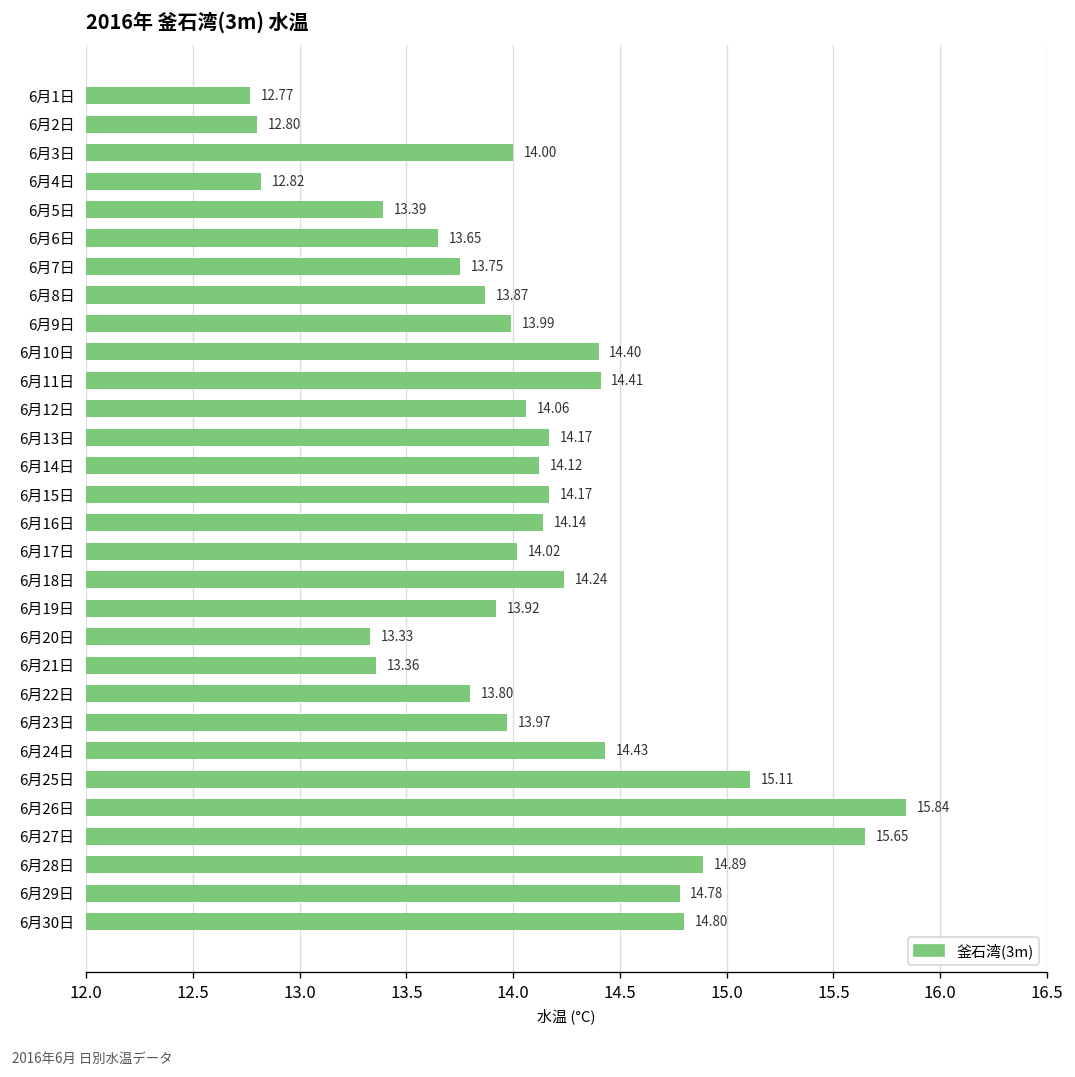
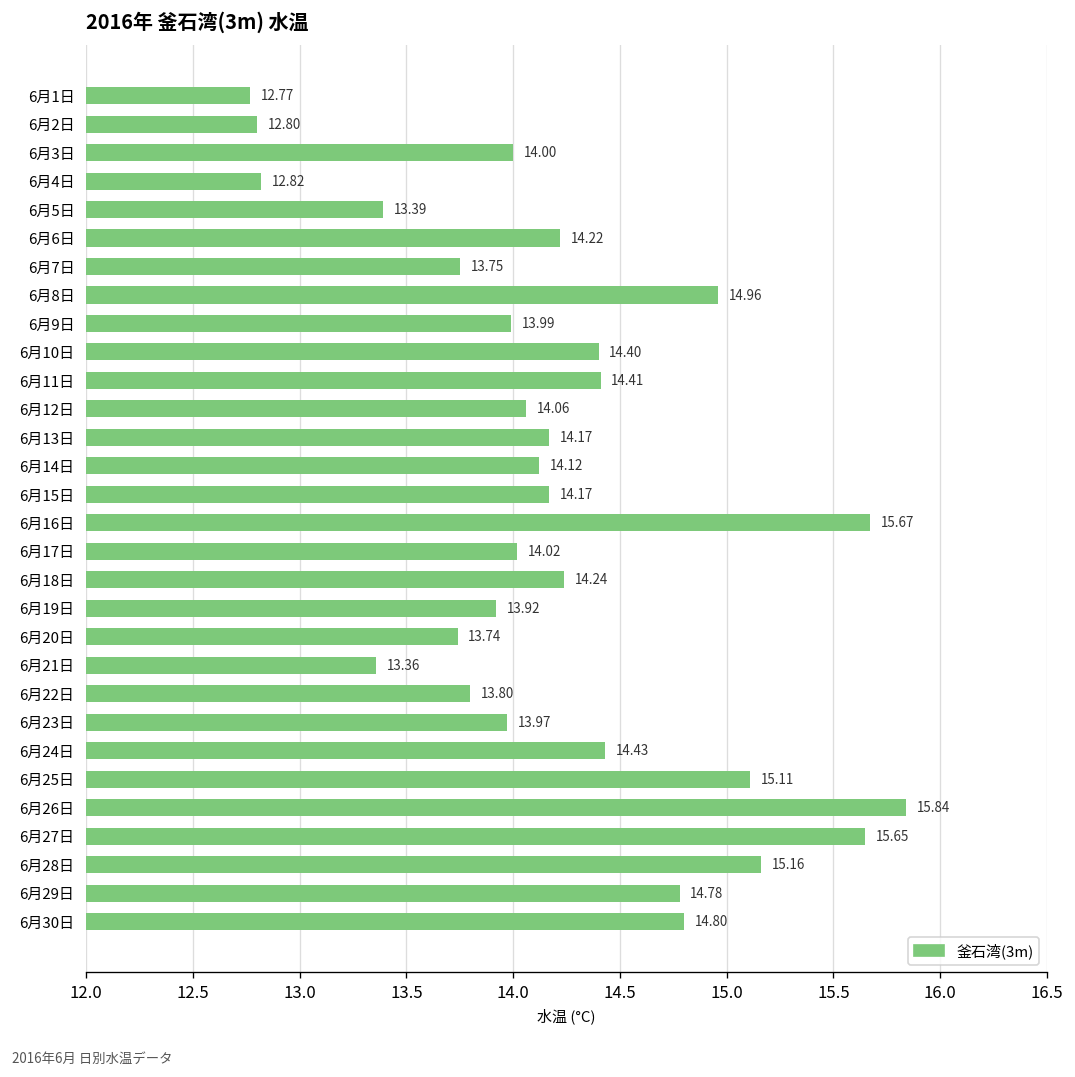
  {
    "6月1日": 12.77,
    "6月2日": 12.80,
    "6月3日": 14.00,
    "6月4日": 12.82,
    "6月5日": 13.39,
-   "6月6日": 13.65,
+   "6月6日": 14.22,
    "6月7日": 13.75,
-   "6月8日": 13.87,
+   "6月8日": 14.96,
    "6月9日": 13.99,
    "6月10日": 14.40,
    "6月11日": 14.41,
    "6月12日": 14.06,
    "6月13日": 14.17,
    "6月14日": 14.12,
    "6月15日": 14.17,
-   "6月16日": 14.14,
+   "6月16日": 15.67,
    "6月17日": 14.02,
    "6月18日": 14.24,
    "6月19日": 13.92,
-   "6月20日": 13.33,
+   "6月20日": 13.74,
    "6月21日": 13.36,
    "6月22日": 13.80,
    "6月23日": 13.97,
    "6月24日": 14.43,
    "6月25日": 15.11,
    "6月26日": 15.84,
    "6月27日": 15.65,
-   "6月28日": 14.89,
+   "6月28日": 15.16,
    "6月29日": 14.78,
    "6月30日": 14.80
  }
